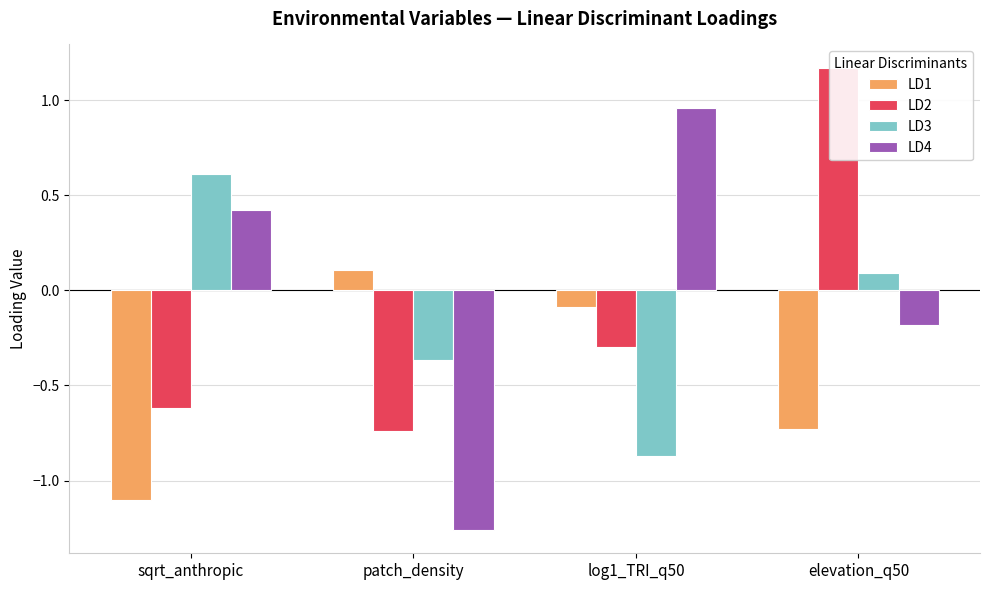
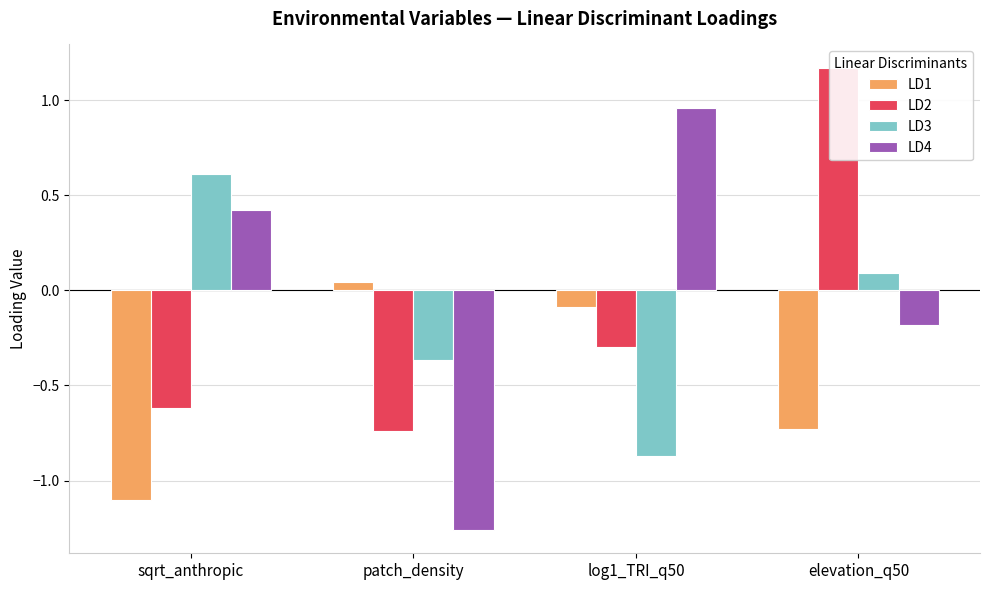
  {
    "LD1": {
      "sqrt_anthropic": -1.10,
-     "patch_density": 0.11,
+     "patch_density": 0.04,
      "log1_TRI_q50": -0.09,
      "elevation_q50": -0.73
    },
    "LD2": {
      "sqrt_anthropic": -0.62,
      "patch_density": -0.74,
      "log1_TRI_q50": -0.30
    },
    "LD3": {
      "sqrt_anthropic": 0.61,
      "patch_density": -0.36,
      "log1_TRI_q50": -0.87,
      "elevation_q50": 0.09
    },
    "LD4": {
      "sqrt_anthropic": 0.42,
      "patch_density": -1.26,
      "log1_TRI_q50": 0.96,
      "elevation_q50": -0.18
    }
  }
